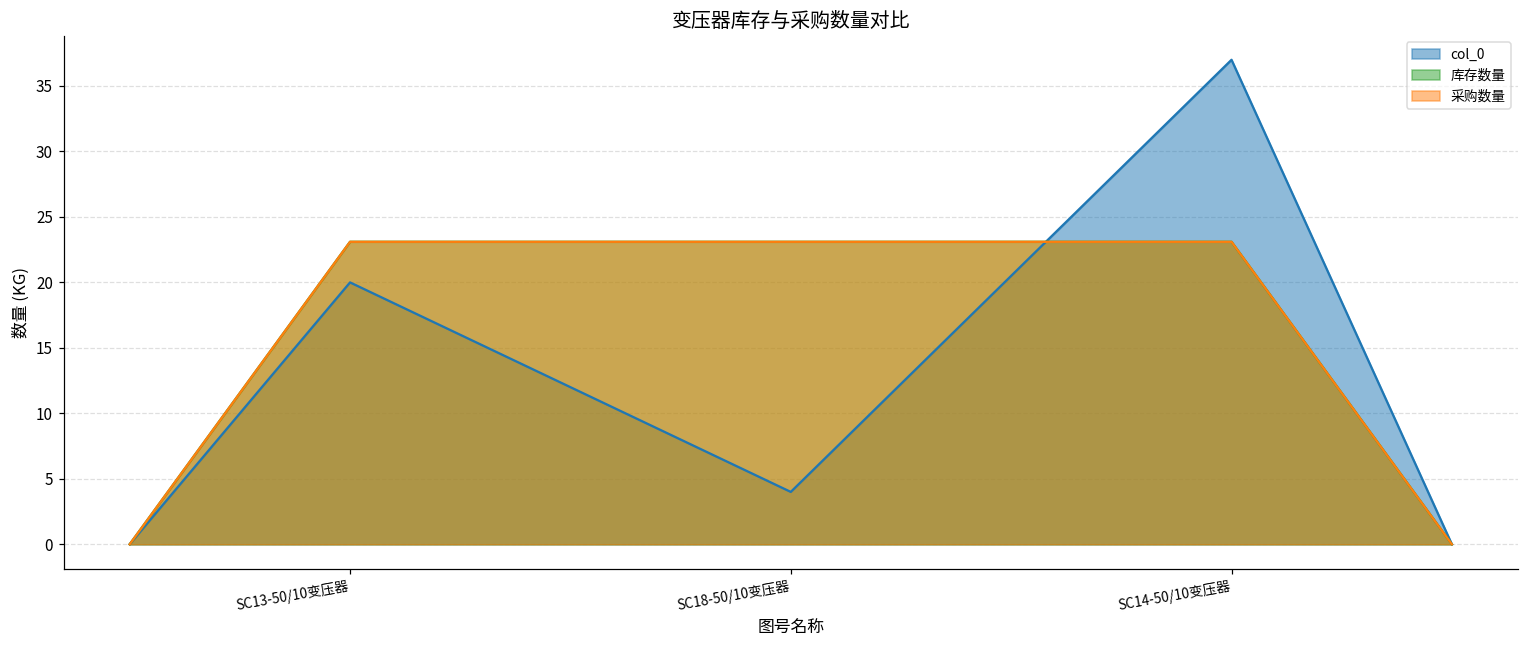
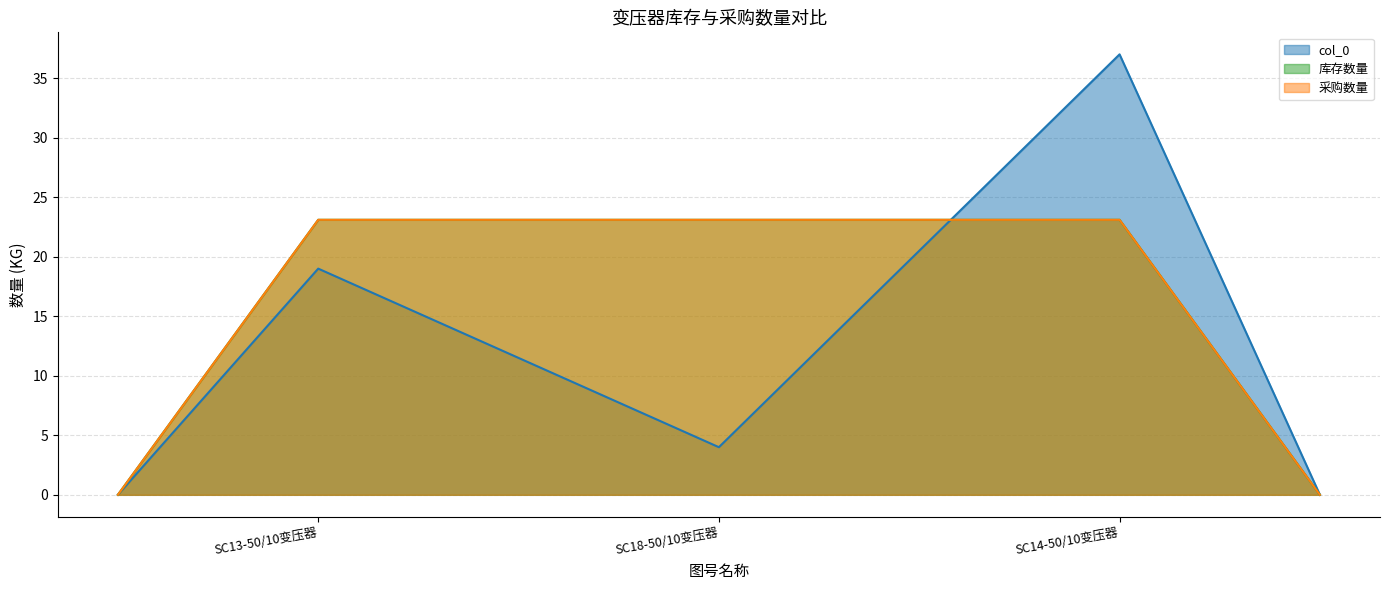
  {
    "col_0": {
-     "SC13-50/10变压器": 20,
+     "SC13-50/10变压器": 19,
      "SC18-50/10变压器": 4,
      "SC14-50/10变压器": 37
    },
    "采购数量": {
      "SC13-50/10变压器": 23,
      "SC18-50/10变压器": 23,
      "SC14-50/10变压器": 23
    }
  }
